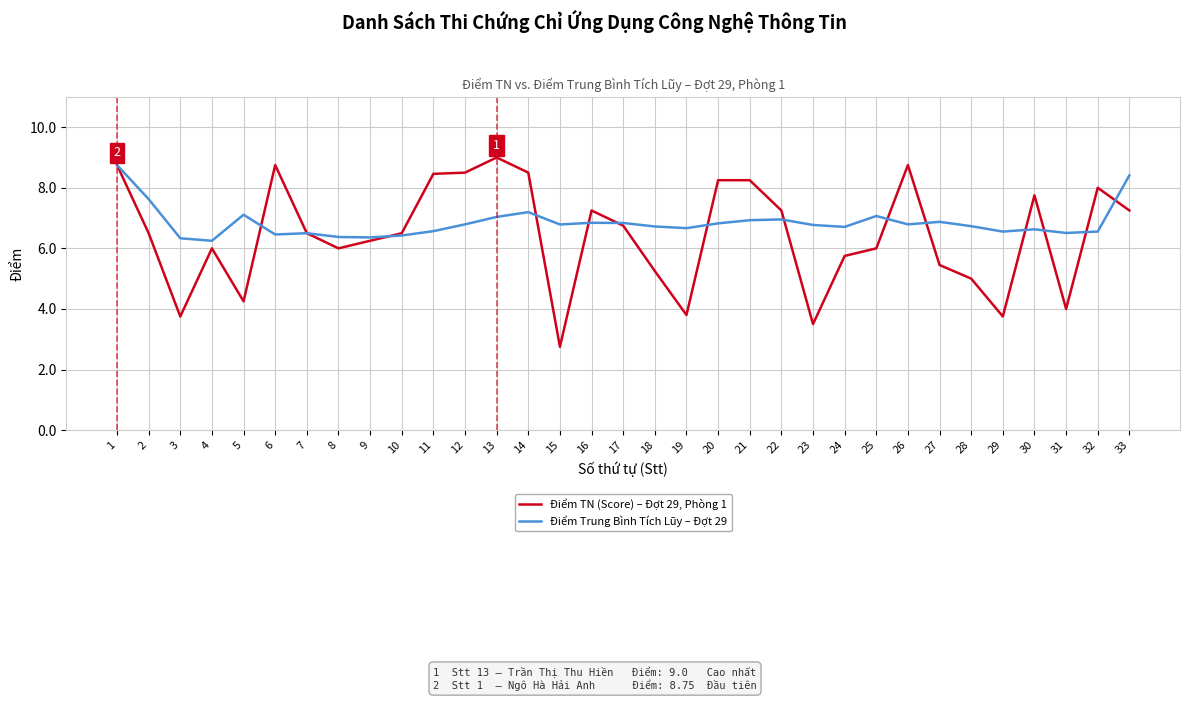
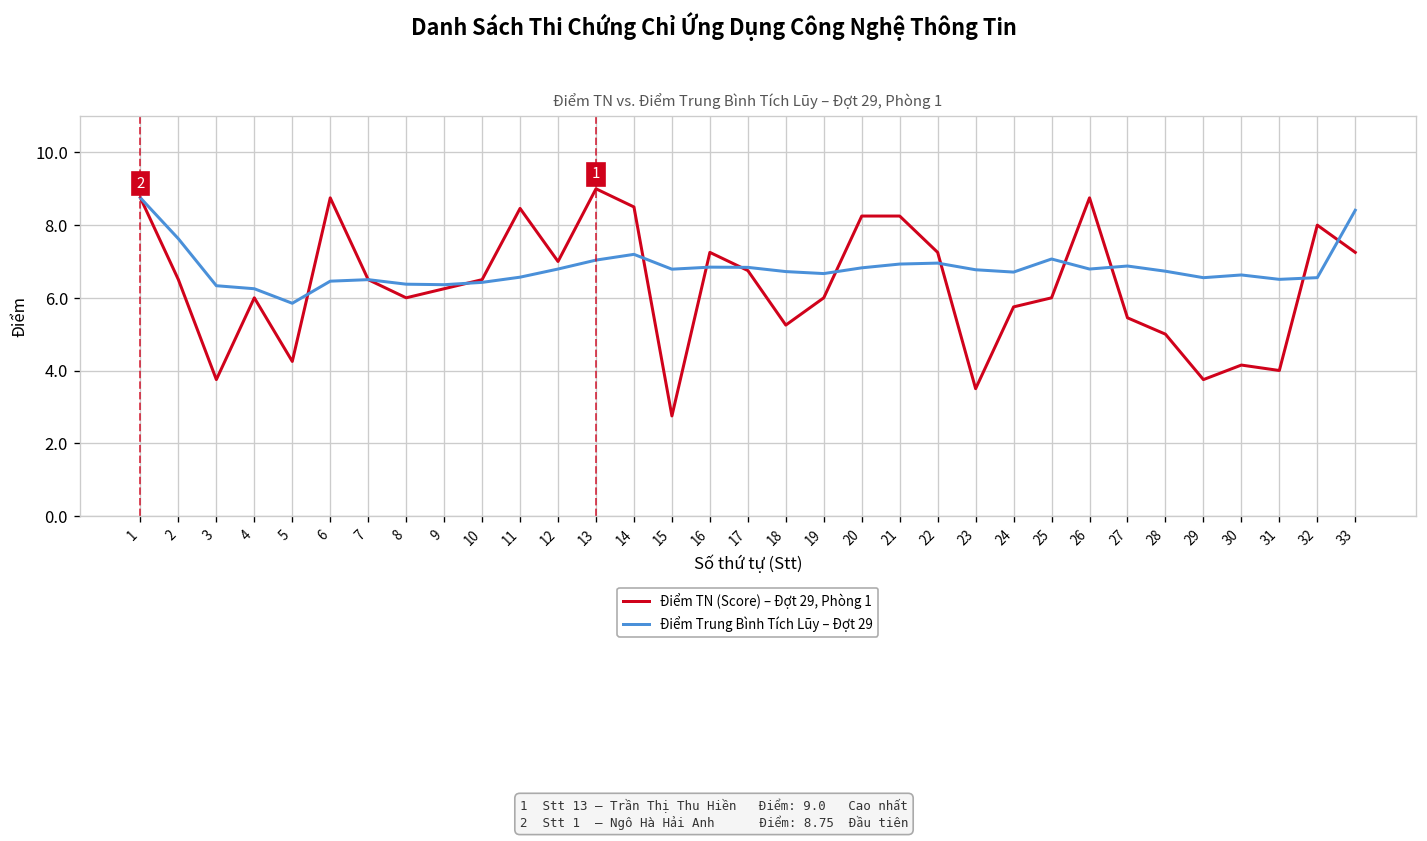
  {
    "Điểm TN (Score) – Đợt 29, Phòng 1": {
      "2": 6.5,
      "3": 3.8,
      "4": 6.0,
      "5": 4.3,
      "6": 8.8,
      "8": 6.0,
      "9": 6.3,
      "11": 8.5,
-     "12": 8.5,
+     "12": 7.0,
      "14": 8.5,
      "15": 2.8,
      "16": 7.3,
      "17": 6.8,
      "18": 5.3,
-     "19": 3.8,
+     "19": 6.0,
      "20": 8.3,
      "21": 8.3,
      "22": 7.3,
      "23": 3.5,
      "24": 5.8,
      "25": 6.0,
      "26": 8.8,
      "27": 5.5,
      "28": 5.0,
      "29": 3.8,
-     "30": 7.8,
+     "30": 4.2,
      "31": 4.0,
      "32": 8.0,
      "33": 7.3
    },
    "Điểm Trung Bình Tích Lũy – Đợt 29": {
      "2": 7.6,
      "3": 6.3,
      "4": 6.3,
-     "5": 7.1,
+     "5": 5.9,
      "6": 6.5,
      "8": 6.4,
      "9": 6.4,
      "11": 6.6,
      "12": 6.8,
      "13": 7.0,
      "14": 7.2,
      "15": 6.8,
      "16": 6.8,
      "17": 6.8,
      "18": 6.7,
      "19": 6.7,
      "20": 6.8,
      "21": 6.9,
      "22": 7.0,
      "23": 6.8,
      "24": 6.7,
      "25": 7.1,
      "26": 6.8,
      "27": 6.9,
      "28": 6.7,
      "29": 6.6,
      "30": 6.6,
      "31": 6.5,
      "32": 6.6,
      "33": 8.4
    }
  }
